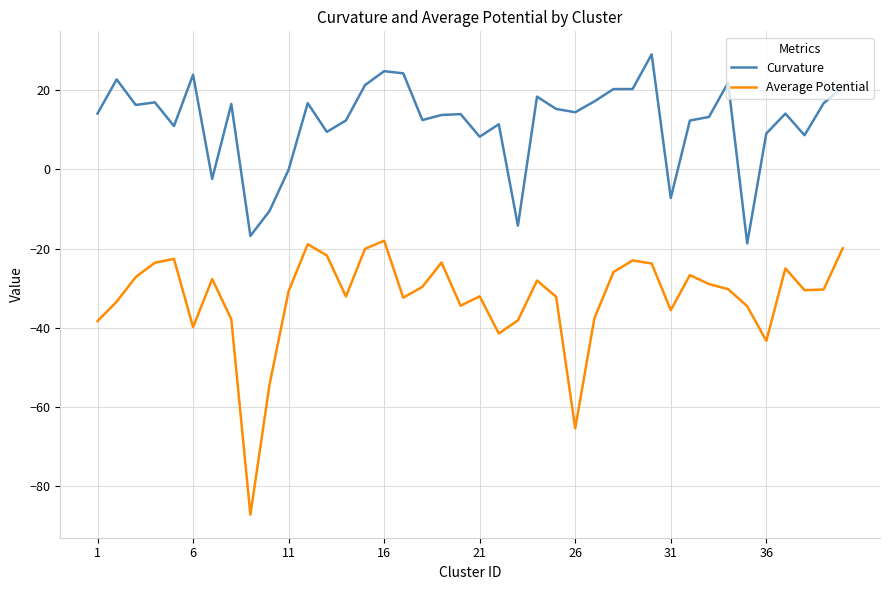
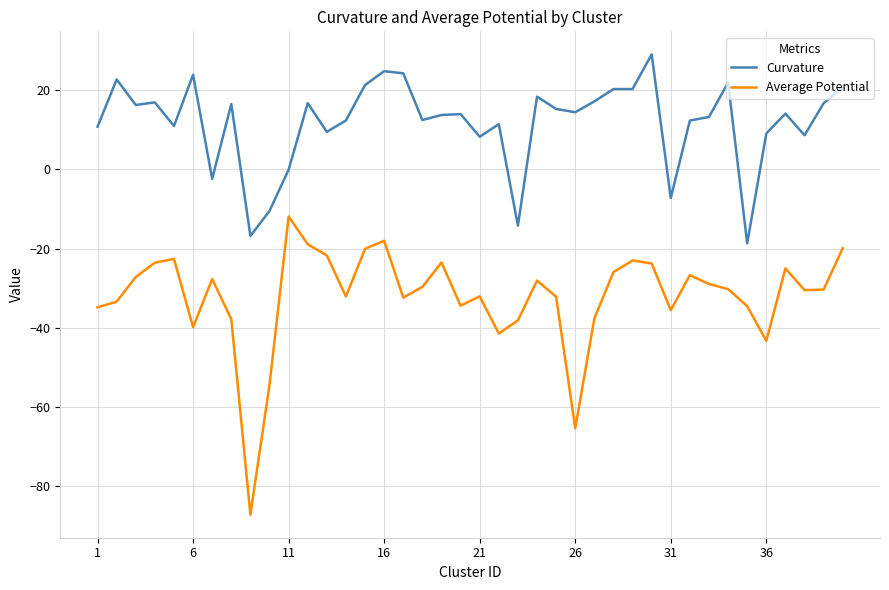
  {
    "Curvature": {
-     "1": 14,
+     "1": 11,
      "6": 24,
      "11": 0,
      "16": 25,
      "21": 8,
      "26": 14,
      "31": -7,
      "36": 9
    },
    "Average Potential": {
-     "1": -38,
+     "1": -35,
      "6": -40,
-     "11": -31,
+     "11": -12,
      "16": -18,
      "21": -32,
      "26": -65,
      "31": -36,
      "36": -43
    }
  }
